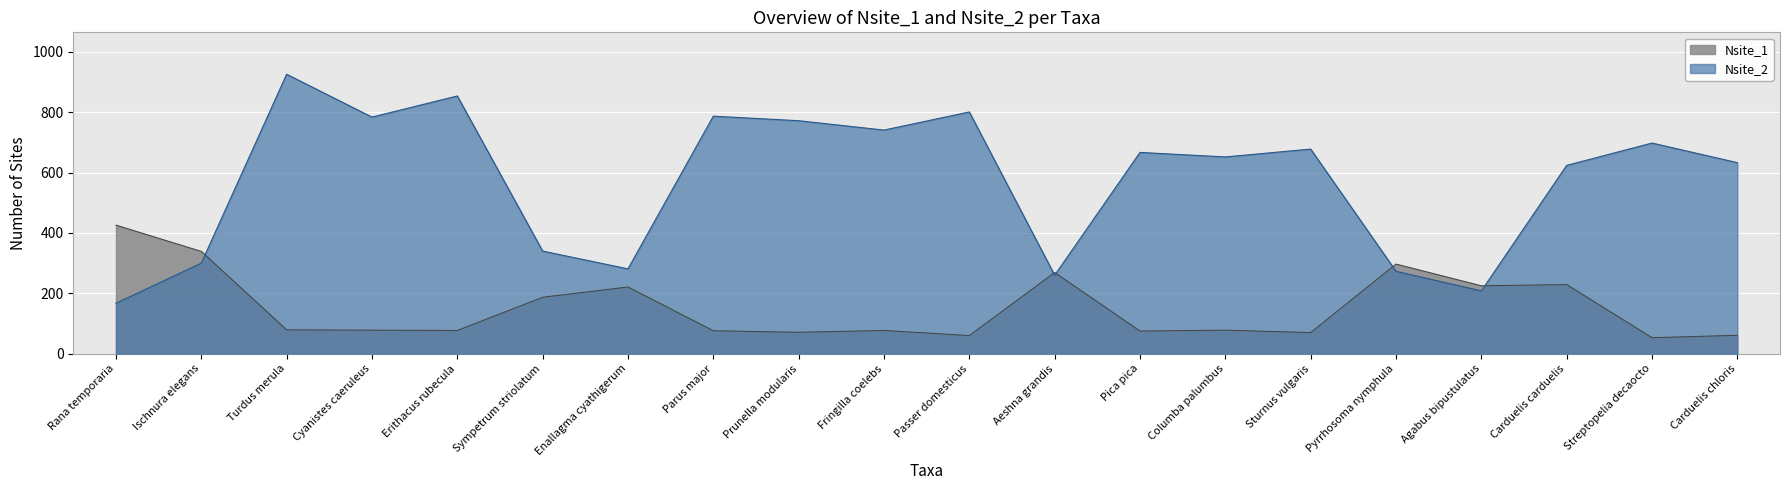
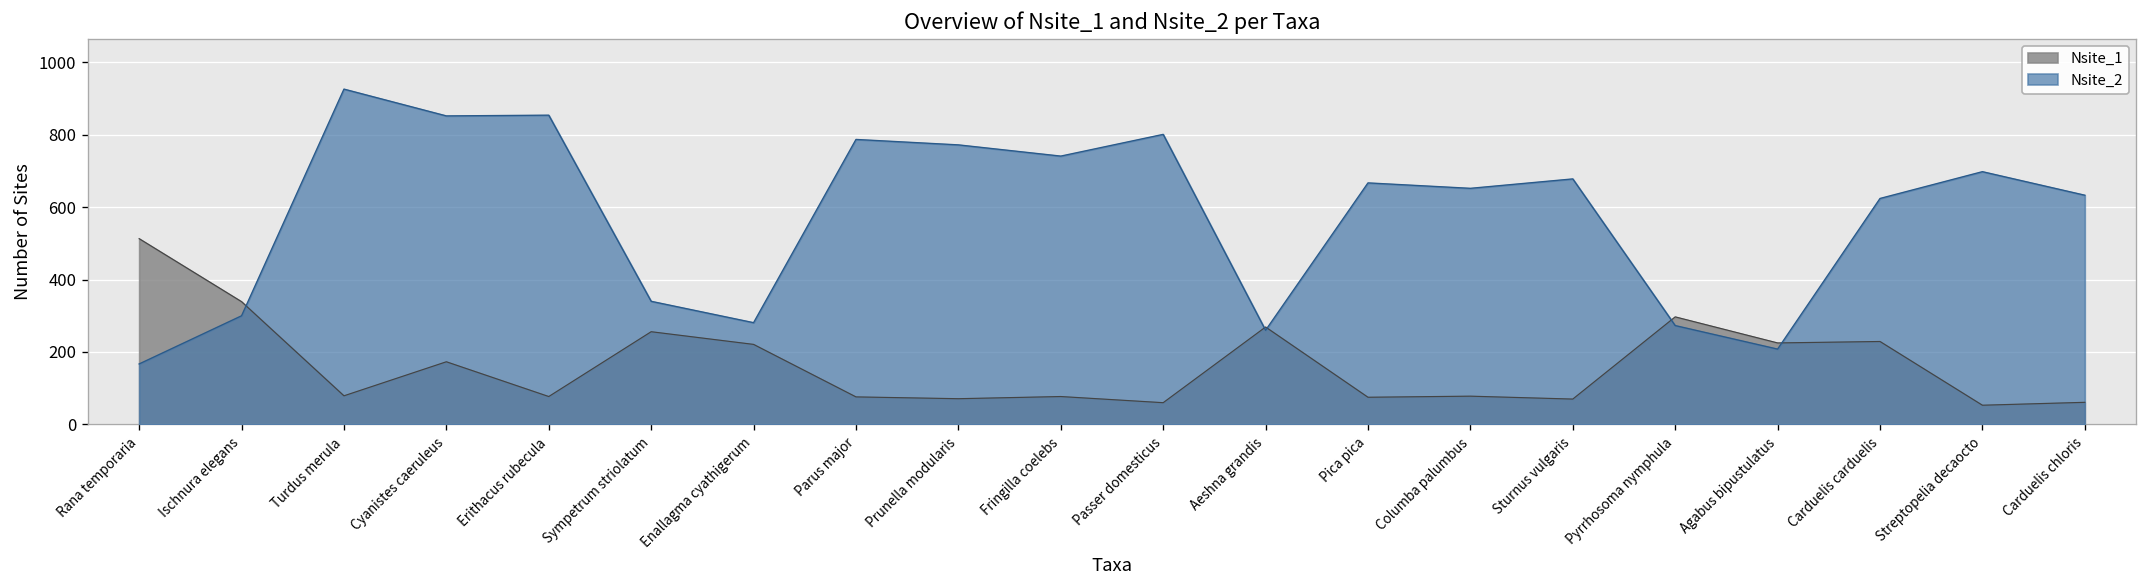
  {
    "Nsite_1": {
-     "Rana temporaria": 430,
+     "Rana temporaria": 510,
      "Ischnura elegans": 340,
      "Turdus merula": 80,
-     "Cyanistes caeruleus": 80,
+     "Cyanistes caeruleus": 170,
      "Erithacus rubecula": 80,
-     "Sympetrum striolatum": 190,
+     "Sympetrum striolatum": 260,
      "Enallagma cyathigerum": 220,
      "Parus major": 80,
      "Prunella modularis": 70,
      "Fringilla coelebs": 80,
      "Passer domesticus": 60,
      "Aeshna grandis": 270,
      "Pica pica": 80,
      "Columba palumbus": 80,
      "Sturnus vulgaris": 70,
      "Pyrrhosoma nymphula": 300,
      "Agabus bipustulatus": 230,
      "Carduelis carduelis": 230,
      "Streptopelia decaocto": 50,
      "Carduelis chloris": 60
    },
    "Nsite_2": {
      "Rana temporaria": 170,
      "Ischnura elegans": 300,
      "Turdus merula": 930,
-     "Cyanistes caeruleus": 780,
+     "Cyanistes caeruleus": 850,
      "Erithacus rubecula": 850,
      "Sympetrum striolatum": 340,
      "Enallagma cyathigerum": 280,
      "Parus major": 790,
      "Prunella modularis": 770,
      "Fringilla coelebs": 740,
      "Passer domesticus": 800,
      "Aeshna grandis": 260,
      "Pica pica": 670,
      "Columba palumbus": 650,
      "Sturnus vulgaris": 680,
      "Pyrrhosoma nymphula": 270,
      "Agabus bipustulatus": 210,
      "Carduelis carduelis": 620,
      "Streptopelia decaocto": 700,
      "Carduelis chloris": 630
    }
  }
